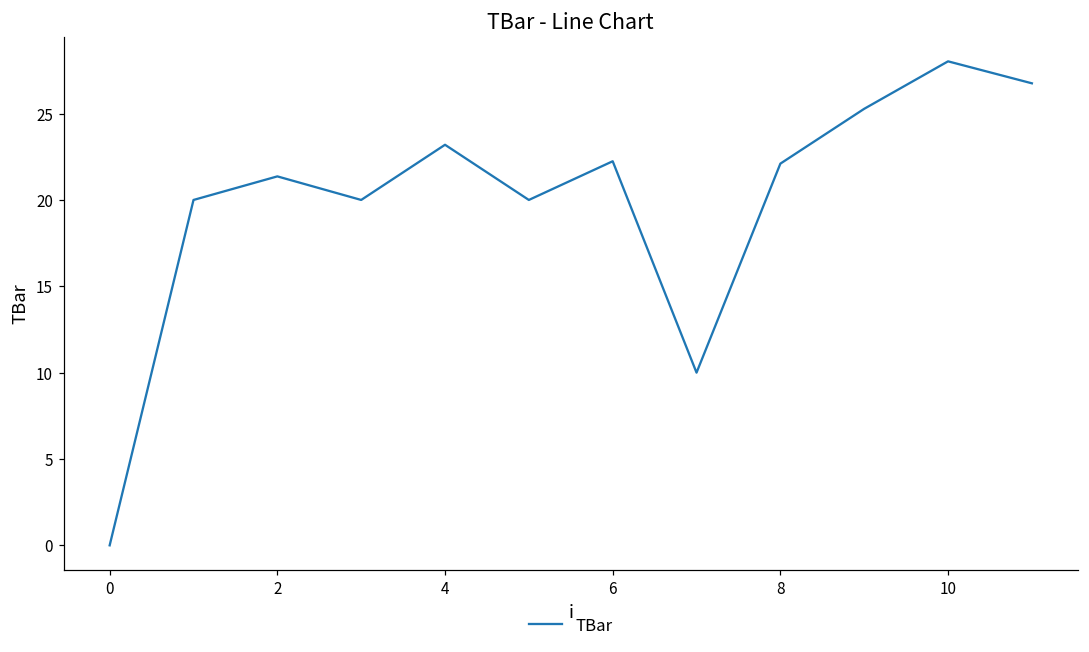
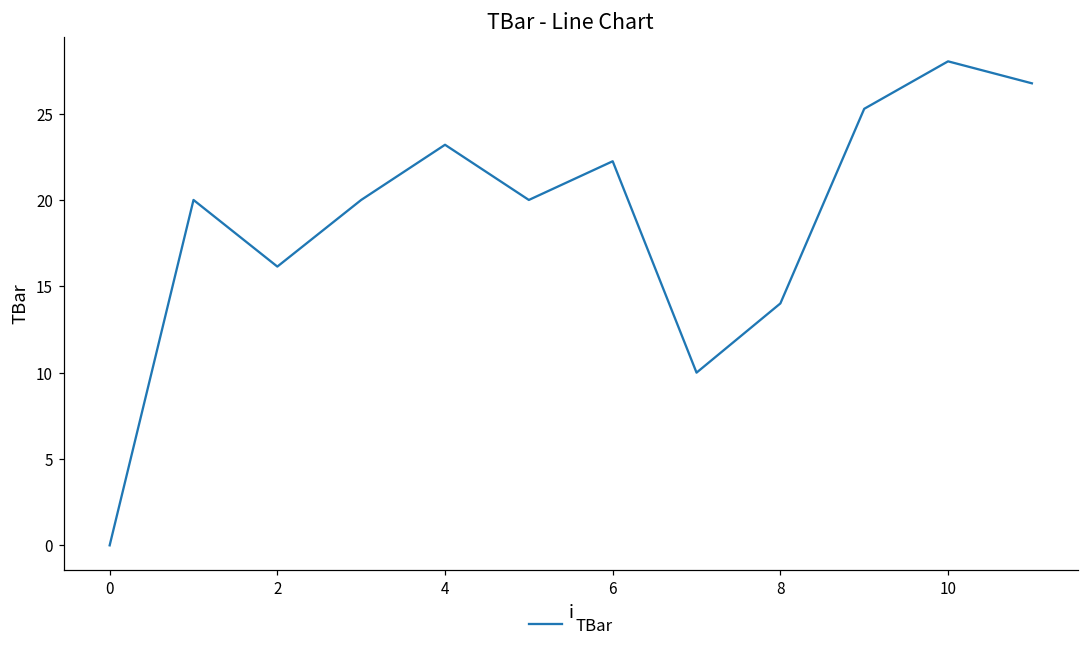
  {
    "0": 0.0,
-   "2": 21.4,
+   "2": 16.1,
    "4": 23.2,
    "6": 22.2,
-   "8": 22.1,
+   "8": 14.0,
    "10": 28.0
  }
